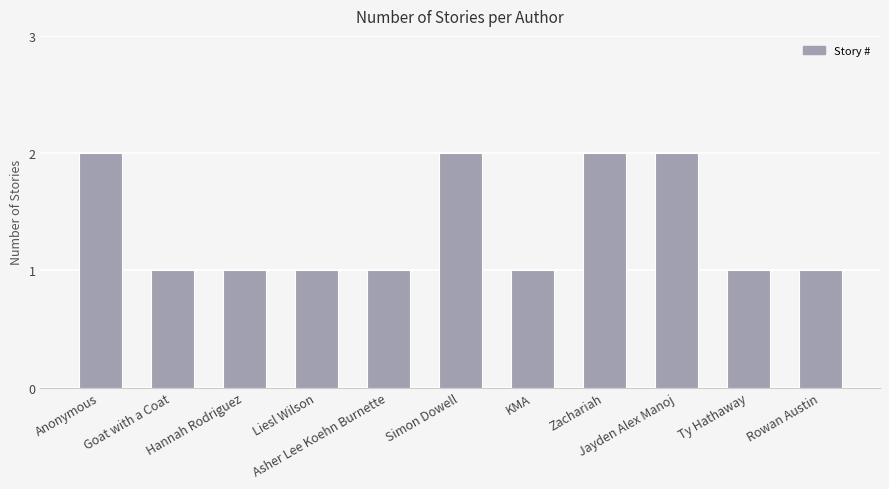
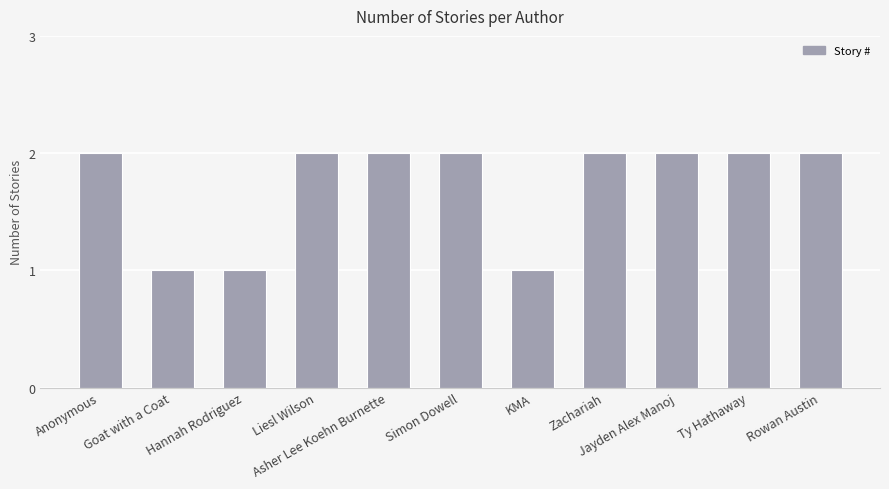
  {
    "Anonymous": 2,
    "Goat with a Coat": 1,
    "Hannah Rodriguez": 1,
-   "Liesl Wilson": 1,
-   "Asher Lee Koehn Burnette": 1,
+   "Liesl Wilson": 2,
+   "Asher Lee Koehn Burnette": 2,
    "Simon Dowell": 2,
    "KMA": 1,
    "Zachariah": 2,
    "Jayden Alex Manoj": 2,
-   "Ty Hathaway": 1,
-   "Rowan Austin": 1
+   "Ty Hathaway": 2,
+   "Rowan Austin": 2
  }
